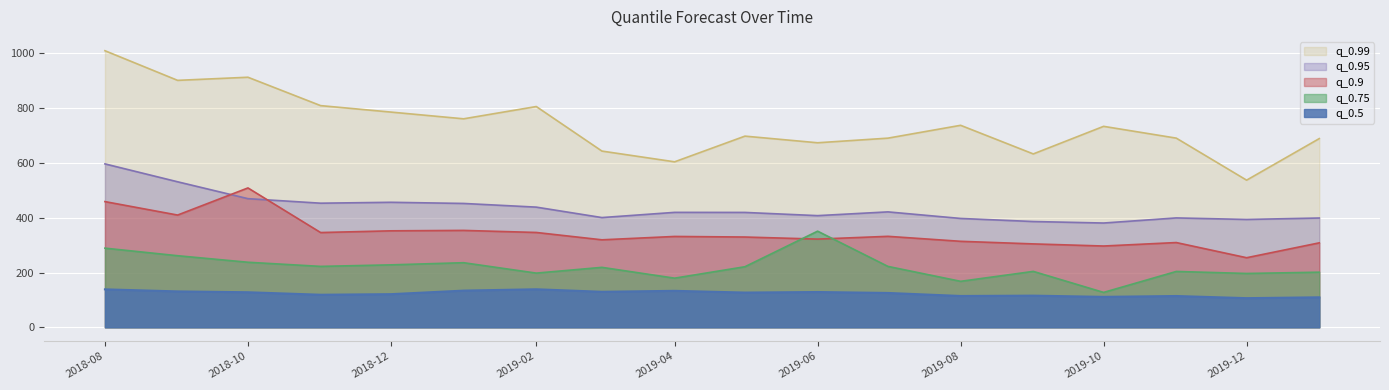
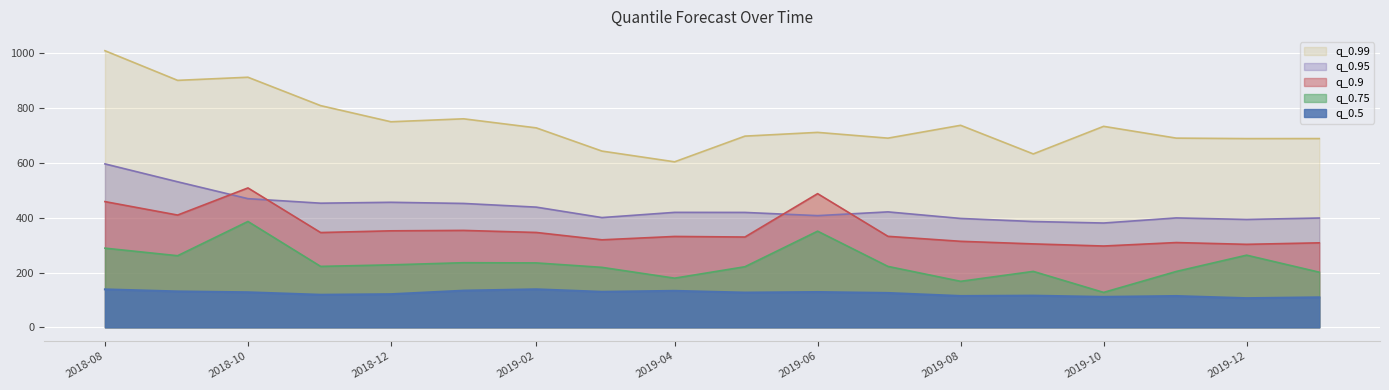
  {
    "q_0.99": {
      "2018-08": 1010,
      "2018-10": 910,
-     "2018-12": 790,
-     "2019-02": 810,
+     "2018-12": 750,
+     "2019-02": 730,
      "2019-04": 600,
-     "2019-06": 670,
+     "2019-06": 710,
      "2019-08": 740,
      "2019-10": 730,
-     "2019-12": 540
+     "2019-12": 690
    },
    "q_0.9": {
      "2018-08": 460,
      "2018-10": 510,
      "2018-12": 350,
      "2019-02": 350,
      "2019-04": 330,
-     "2019-06": 320,
+     "2019-06": 490,
      "2019-08": 310,
      "2019-10": 300,
-     "2019-12": 250
+     "2019-12": 300
    },
    "q_0.75": {
      "2018-08": 290,
-     "2018-10": 240,
+     "2018-10": 390,
      "2018-12": 230,
-     "2019-02": 200,
+     "2019-02": 240,
      "2019-04": 180,
      "2019-06": 350,
      "2019-08": 170,
      "2019-10": 130,
-     "2019-12": 200
+     "2019-12": 260
    }
  }
